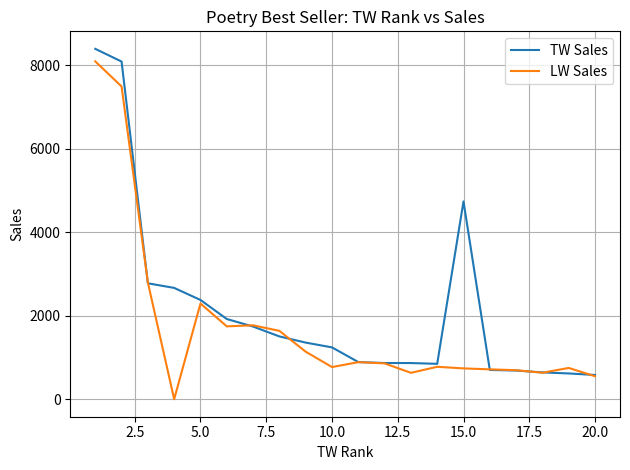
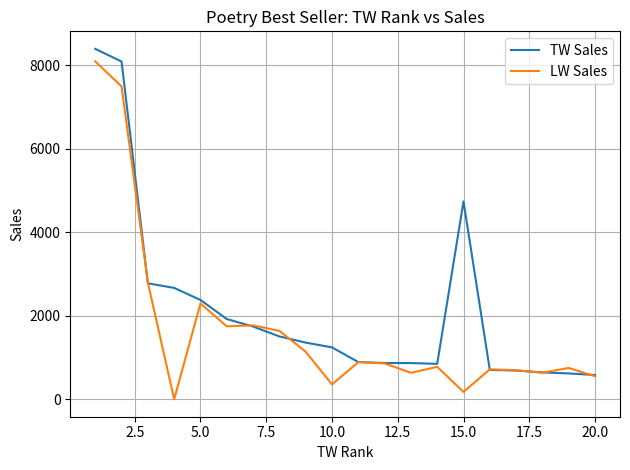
  {
    "TW Sales": {
      "5.0": 2400,
      "10.0": 1200,
      "15.0": 4700
    },
    "LW Sales": {
      "5.0": 2300,
-     "10.0": 800,
-     "15.0": 700
+     "10.0": 400,
+     "15.0": 200
    }
  }
